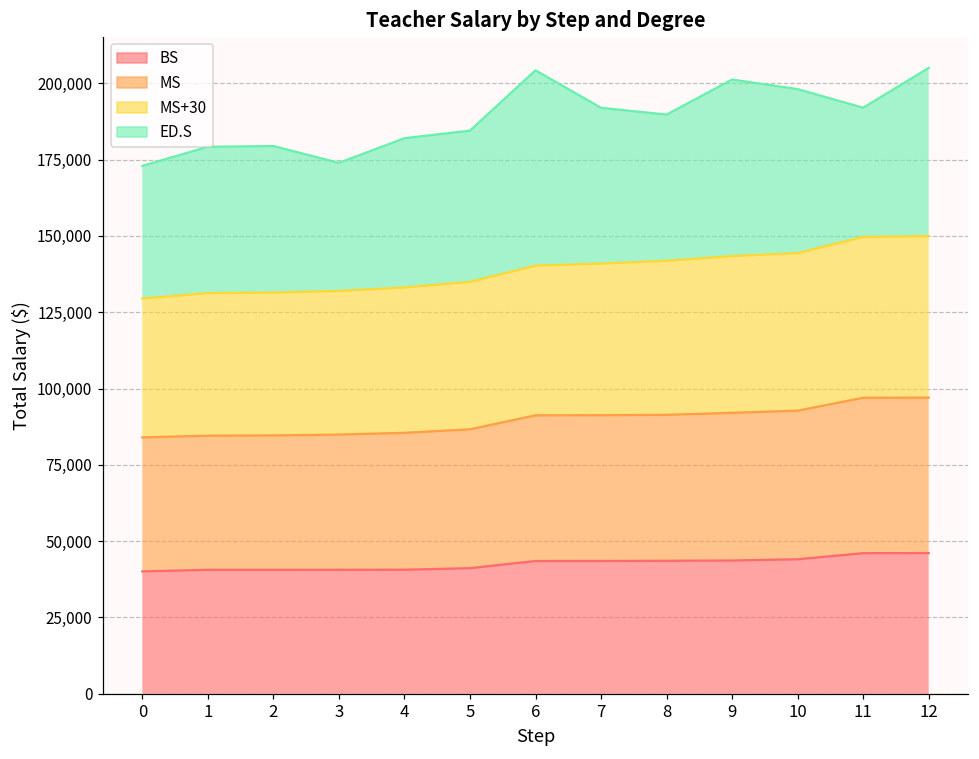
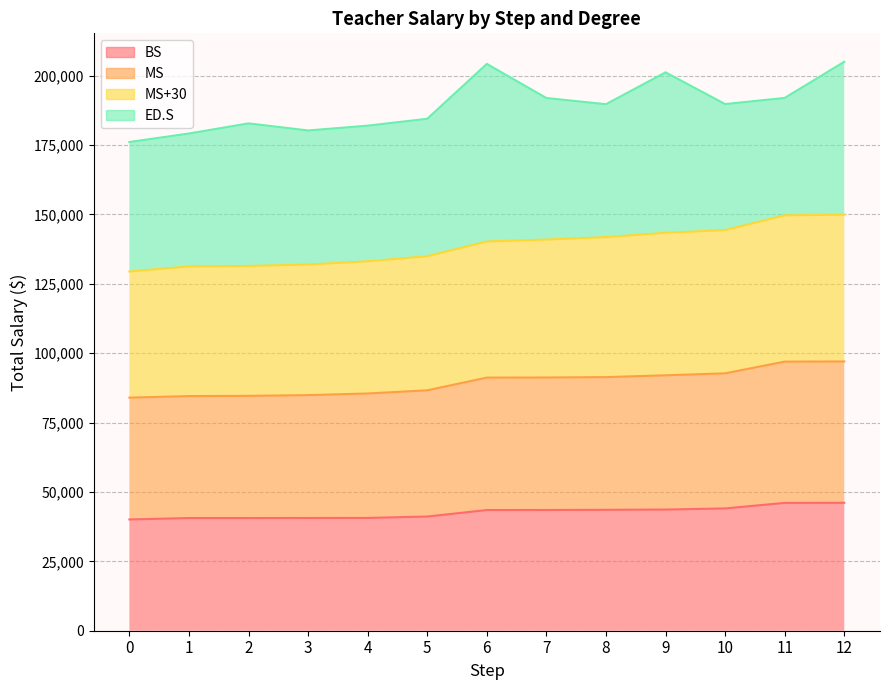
  {
    "ED.S": {
-     "0": "43,000",
+     "0": "47,000",
      "1": "48,000",
-     "2": "48,000",
-     "3": "42,000",
+     "2": "51,000",
+     "3": "48,000",
      "4": "49,000",
      "5": "50,000",
      "6": "64,000",
      "7": "51,000",
      "8": "48,000",
      "9": "58,000",
-     "10": "54,000",
+     "10": "45,000",
      "11": "42,000",
      "12": "55,000"
    }
  }
